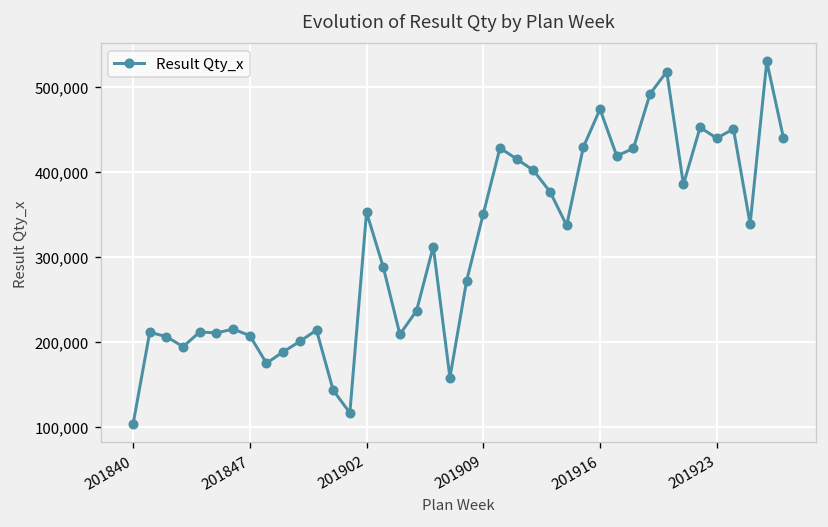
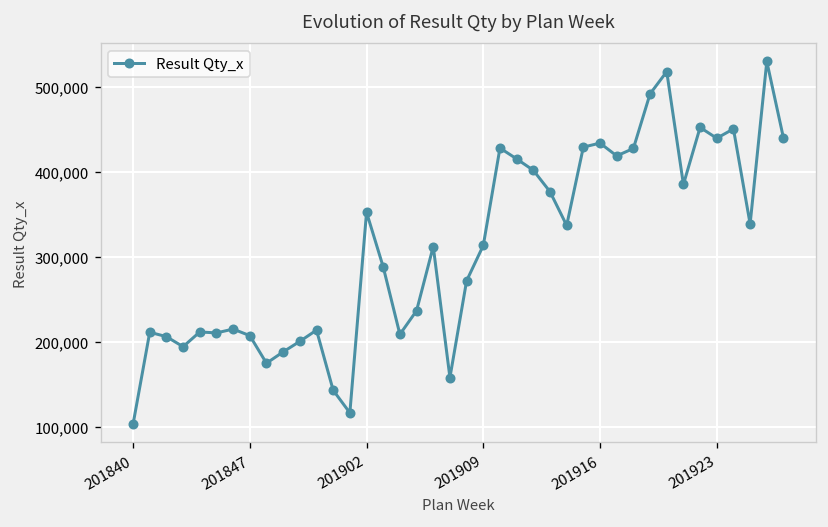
  {
    "201840": "100,000",
    "201847": "210,000",
    "201902": "350,000",
-   "201909": "350,000",
-   "201916": "470,000",
+   "201909": "310,000",
+   "201916": "430,000",
    "201923": "440,000"
  }
